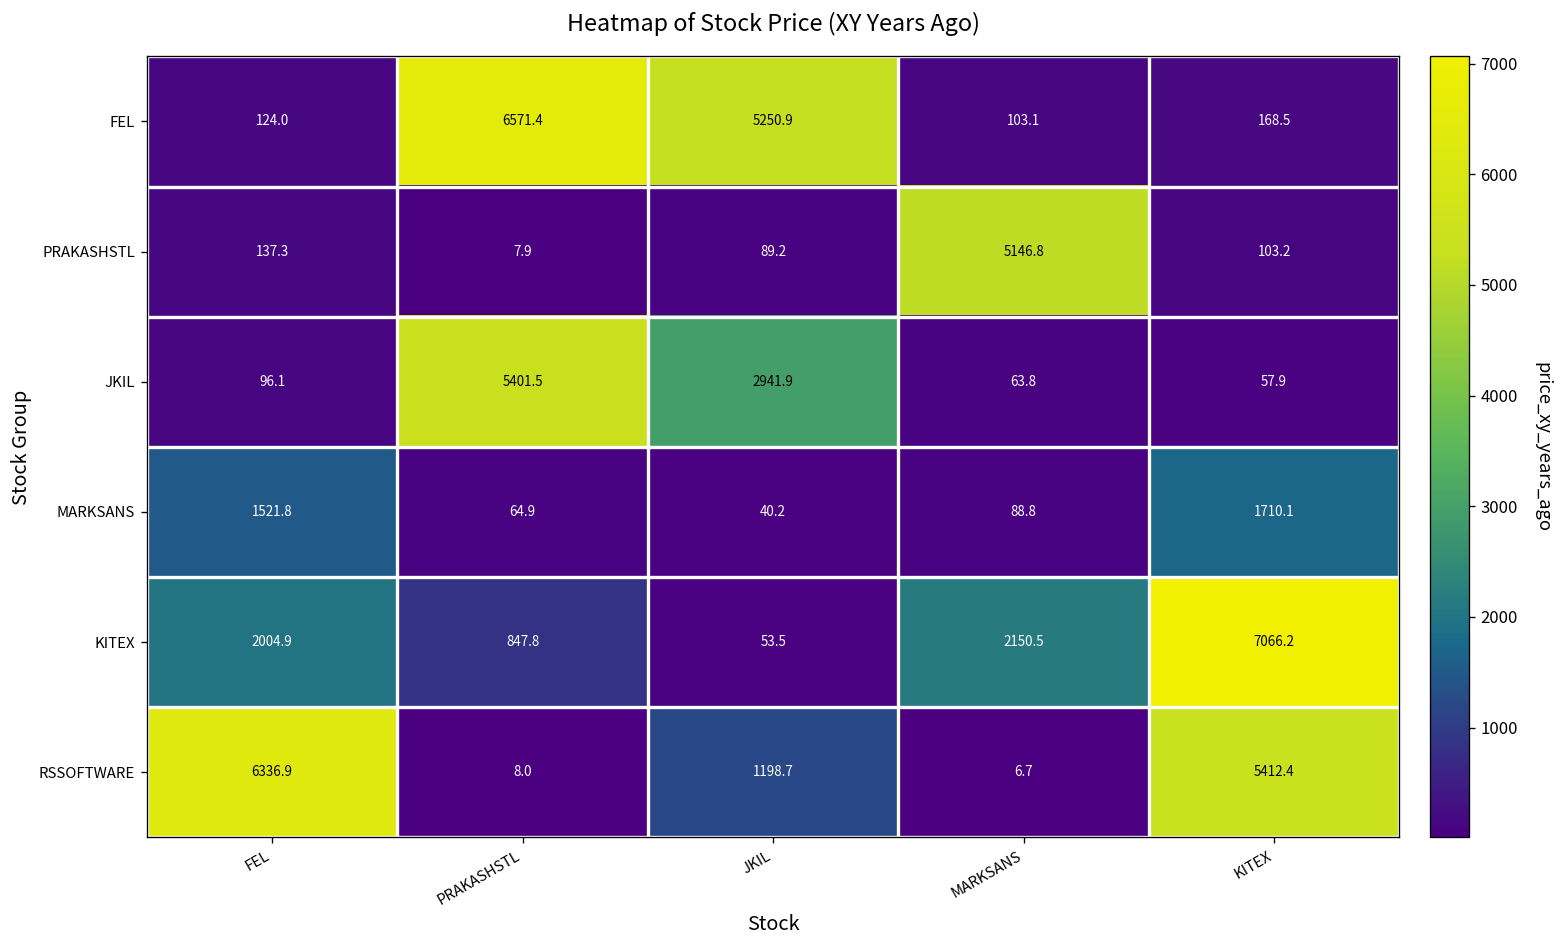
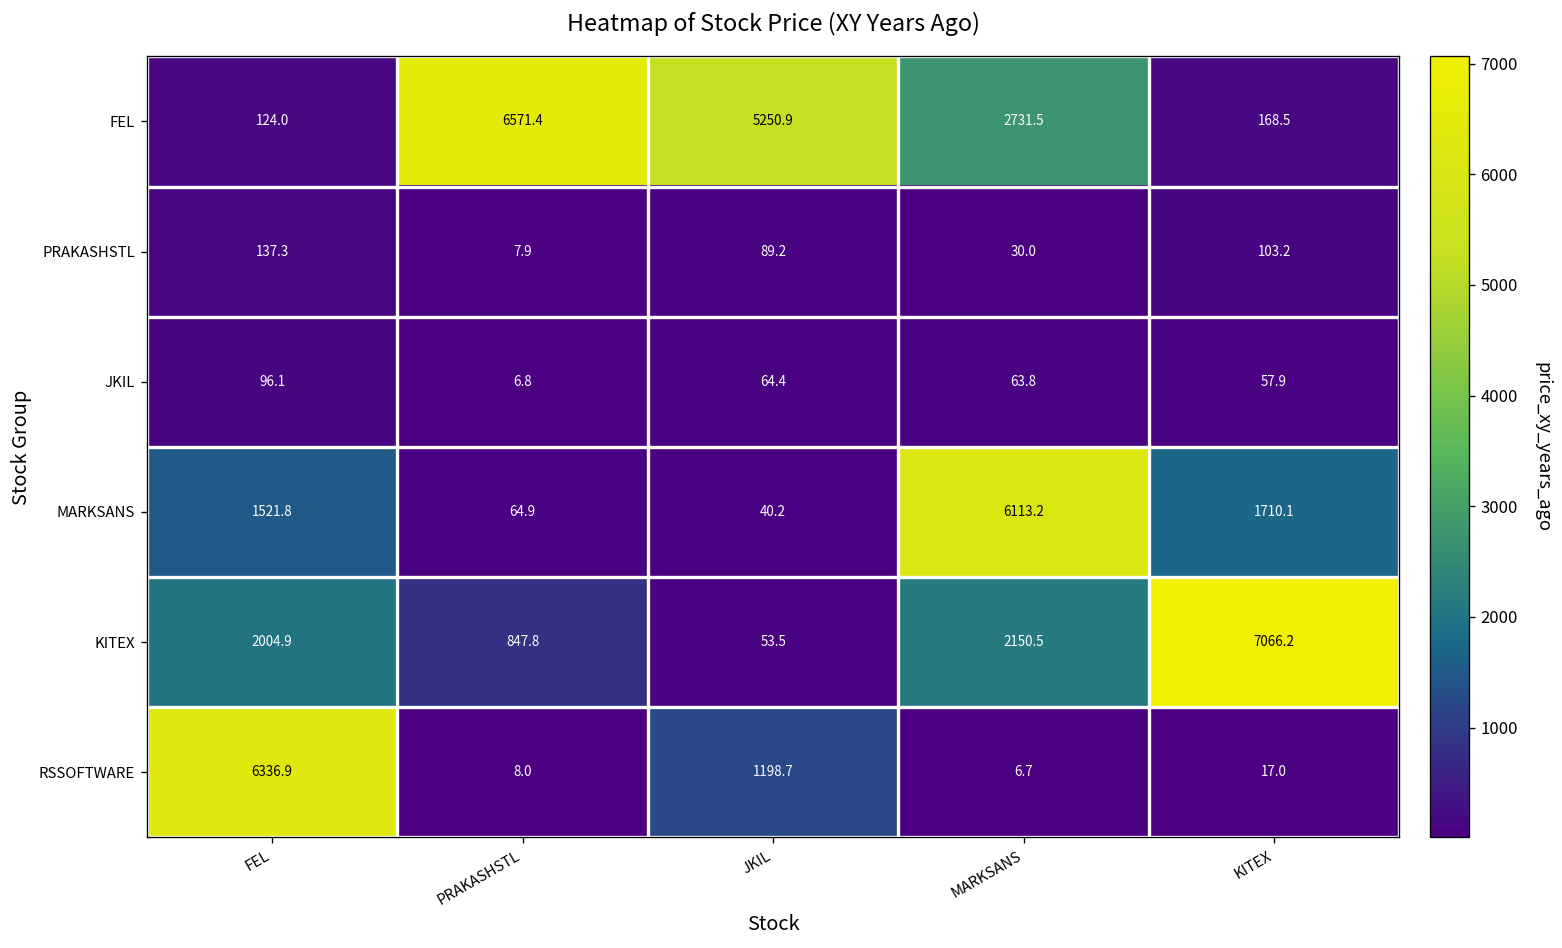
  {
    "FEL": {
      "FEL": 124.0,
      "PRAKASHSTL": 6571.4,
      "JKIL": 5250.9,
-     "MARKSANS": 103.1,
+     "MARKSANS": 2731.5,
      "KITEX": 168.5
    },
    "PRAKASHSTL": {
      "FEL": 137.3,
      "PRAKASHSTL": 7.9,
      "JKIL": 89.2,
-     "MARKSANS": 5146.8,
+     "MARKSANS": 30.0,
      "KITEX": 103.2
    },
    "JKIL": {
      "FEL": 96.1,
-     "PRAKASHSTL": 5401.5,
-     "JKIL": 2941.9,
+     "PRAKASHSTL": 6.8,
+     "JKIL": 64.4,
      "MARKSANS": 63.8,
      "KITEX": 57.9
    },
    "MARKSANS": {
      "FEL": 1521.8,
      "PRAKASHSTL": 64.9,
      "JKIL": 40.2,
-     "MARKSANS": 88.8,
+     "MARKSANS": 6113.2,
      "KITEX": 1710.1
    },
    "KITEX": {
      "FEL": 2004.9,
      "PRAKASHSTL": 847.8,
      "JKIL": 53.5,
      "MARKSANS": 2150.5,
      "KITEX": 7066.2
    },
    "RSSOFTWARE": {
      "FEL": 6336.9,
      "PRAKASHSTL": 8.0,
      "JKIL": 1198.7,
      "MARKSANS": 6.7,
-     "KITEX": 5412.4
+     "KITEX": 17.0
    }
  }
